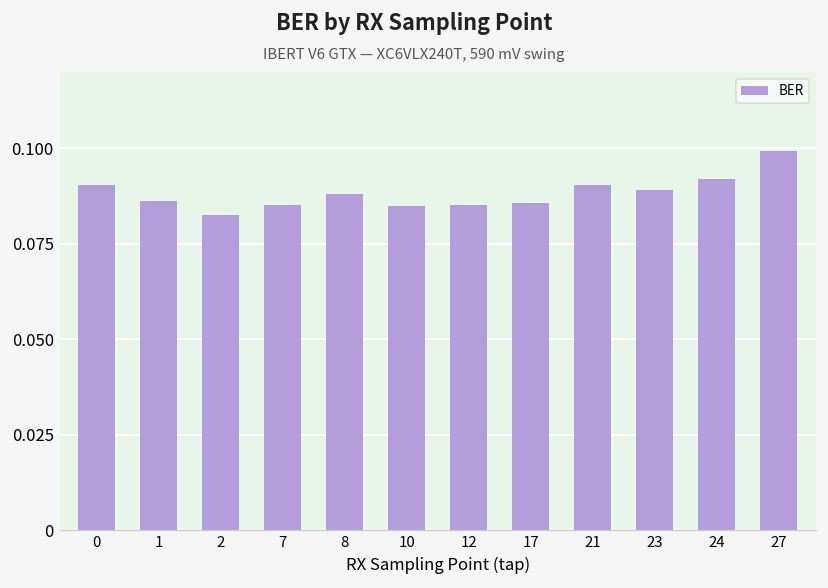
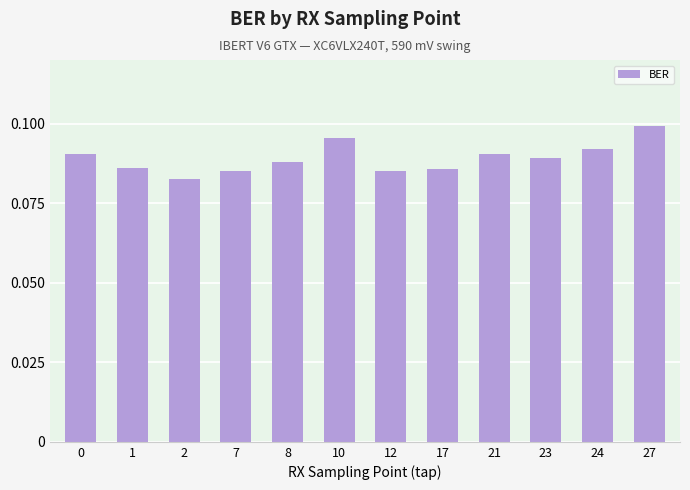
  {
    "0": 0.090,
    "1": 0.086,
    "2": 0.083,
    "7": 0.085,
    "8": 0.088,
-   "10": 0.085,
+   "10": 0.095,
    "12": 0.085,
    "17": 0.086,
    "21": 0.090,
    "23": 0.089,
    "24": 0.092,
    "27": 0.099
  }
